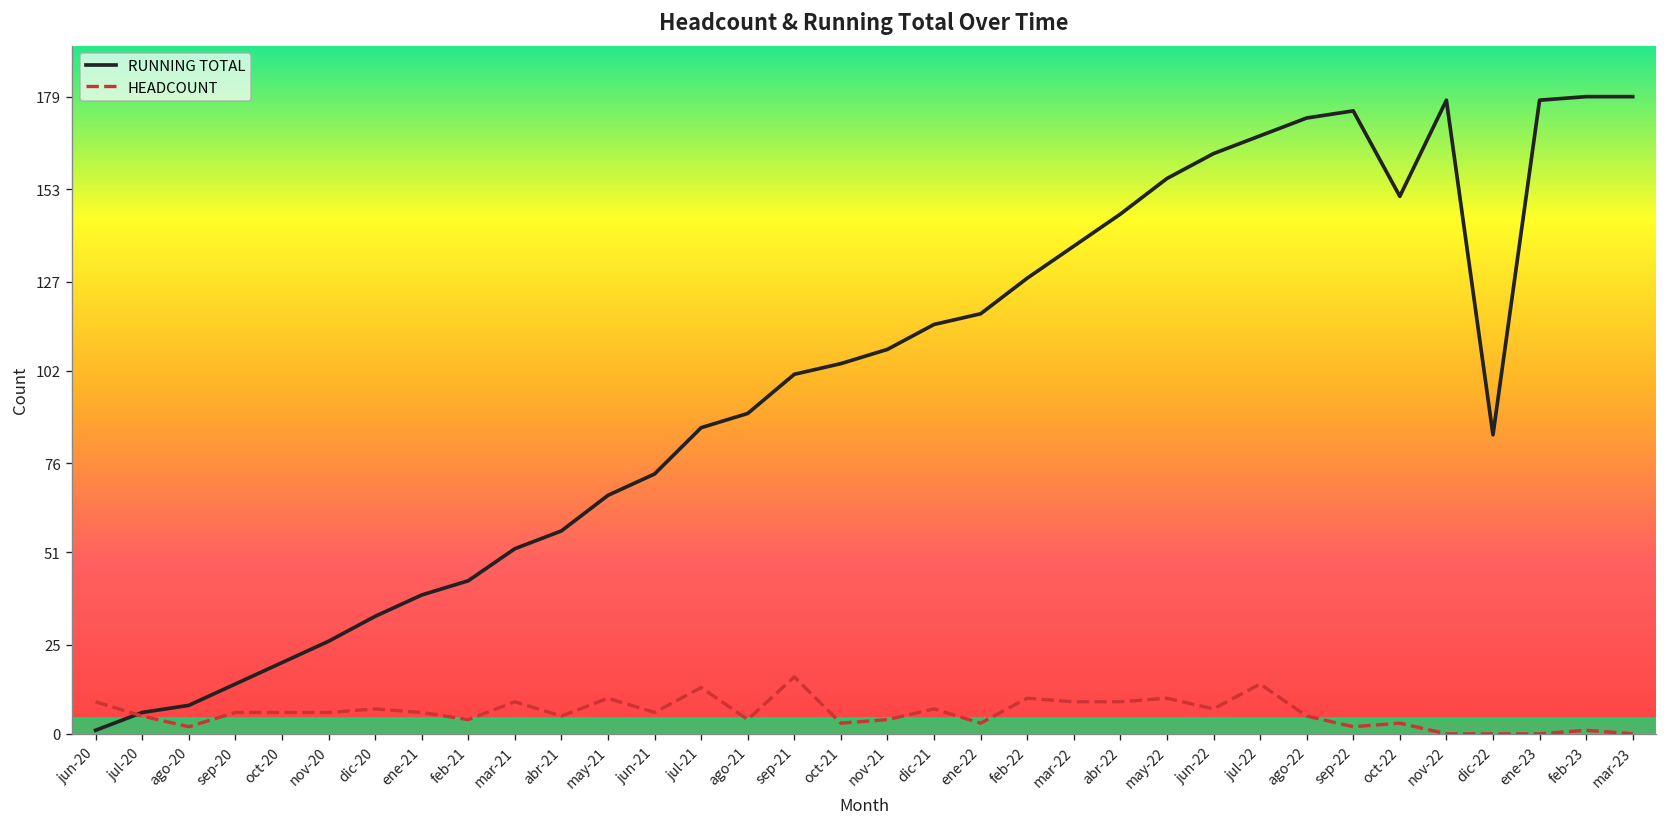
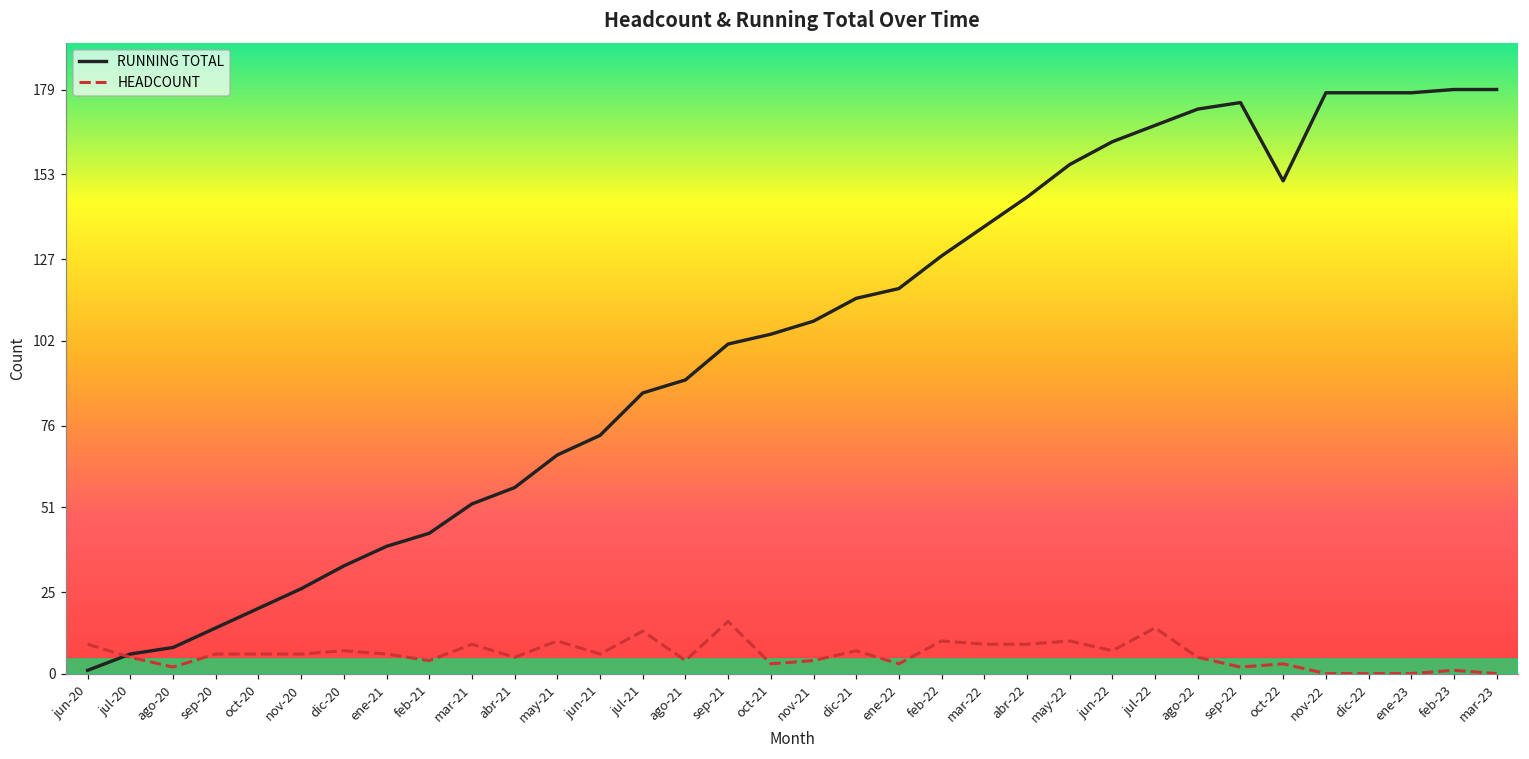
  {
    "RUNNING TOTAL": {
      "jul-20": 6,
      "ago-20": 8,
      "sep-20": 14,
      "oct-20": 20,
      "nov-20": 26,
      "dic-20": 33,
      "ene-21": 39,
      "feb-21": 43,
      "mar-21": 52,
      "abr-21": 57,
      "may-21": 67,
      "jun-21": 73,
      "jul-21": 86,
      "ago-21": 90,
      "sep-21": 101,
      "oct-21": 104,
      "nov-21": 108,
      "dic-21": 115,
      "ene-22": 118,
      "feb-22": 128,
      "mar-22": 137,
      "abr-22": 146,
      "may-22": 156,
      "jun-22": 163,
      "jul-22": 168,
      "ago-22": 173,
      "sep-22": 175,
      "oct-22": 151,
      "nov-22": 178,
-     "dic-22": 84,
+     "dic-22": 178,
      "ene-23": 178,
      "feb-23": 179,
      "mar-23": 179
    },
    "HEADCOUNT": {
      "jun-20": 9,
      "jul-20": 5,
      "sep-20": 6,
      "oct-20": 6,
      "nov-20": 6,
      "dic-20": 7,
      "ene-21": 6,
      "mar-21": 9,
      "abr-21": 5,
      "may-21": 10,
      "jun-21": 6,
      "jul-21": 13,
      "sep-21": 16,
      "dic-21": 7,
      "feb-22": 10,
      "mar-22": 9,
      "abr-22": 9,
      "may-22": 10,
      "jun-22": 7,
      "jul-22": 14,
      "ago-22": 5
    }
  }
